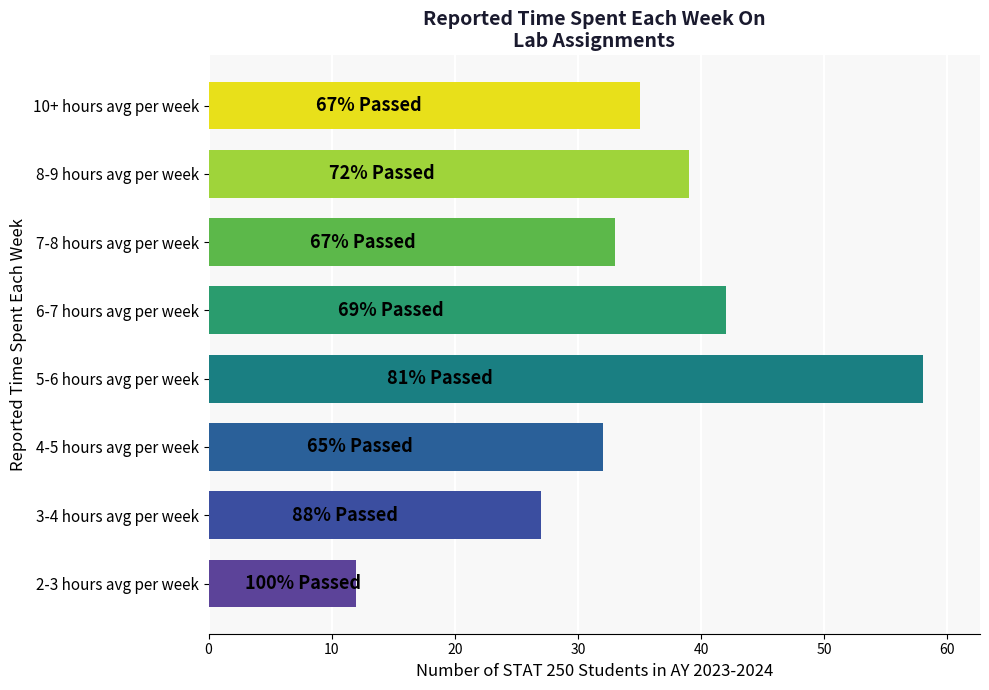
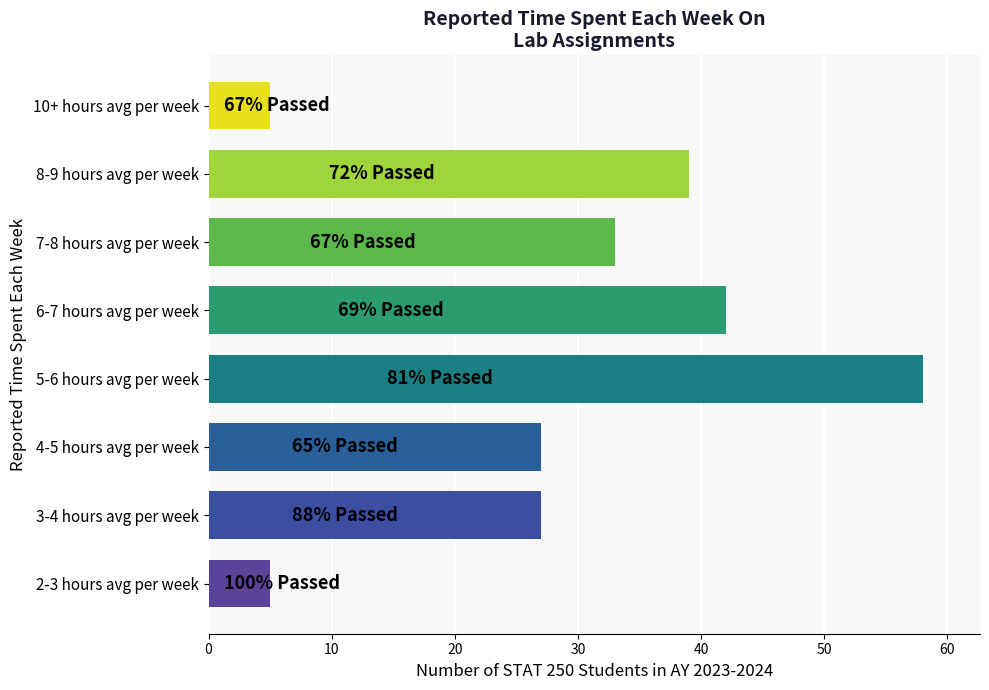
  {
-   "10+ hours avg per week": 35,
-   "4-5 hours avg per week": 32,
-   "2-3 hours avg per week": 12
+   "10+ hours avg per week": 5,
+   "4-5 hours avg per week": 27,
+   "2-3 hours avg per week": 5
  }
